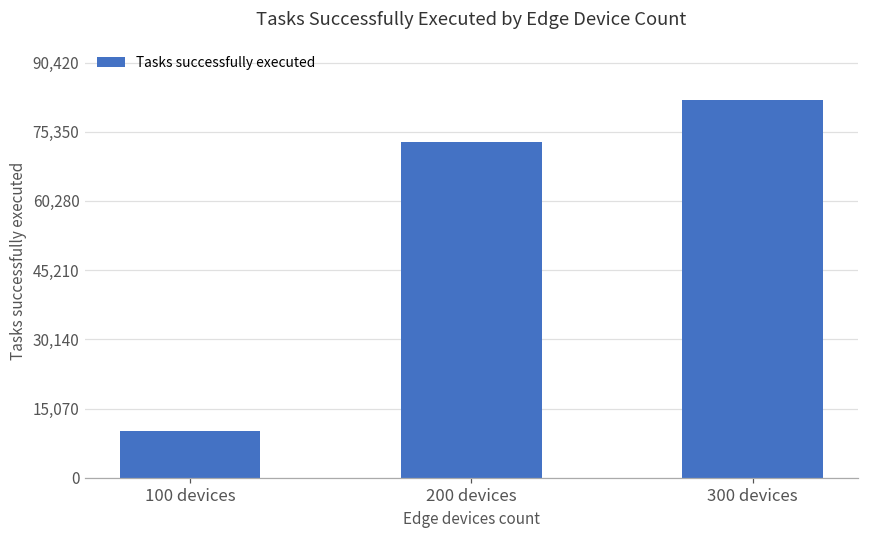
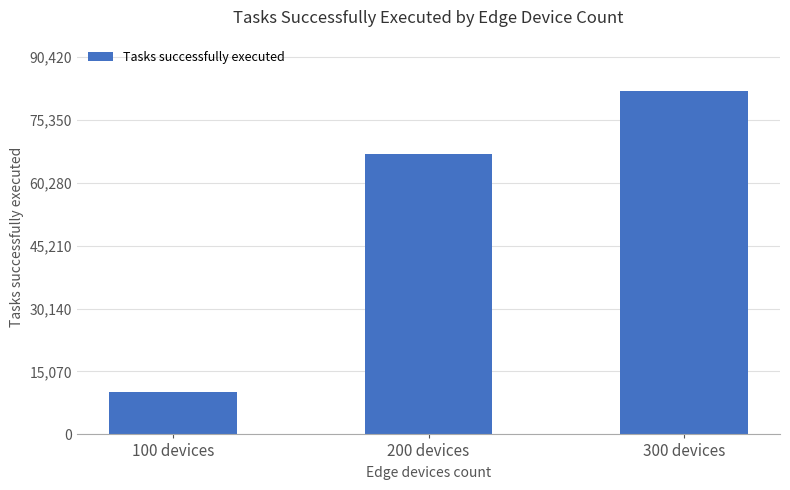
  {
    "100 devices": "10,000",
-   "200 devices": "73,000",
+   "200 devices": "67,000",
    "300 devices": "82,000"
  }
